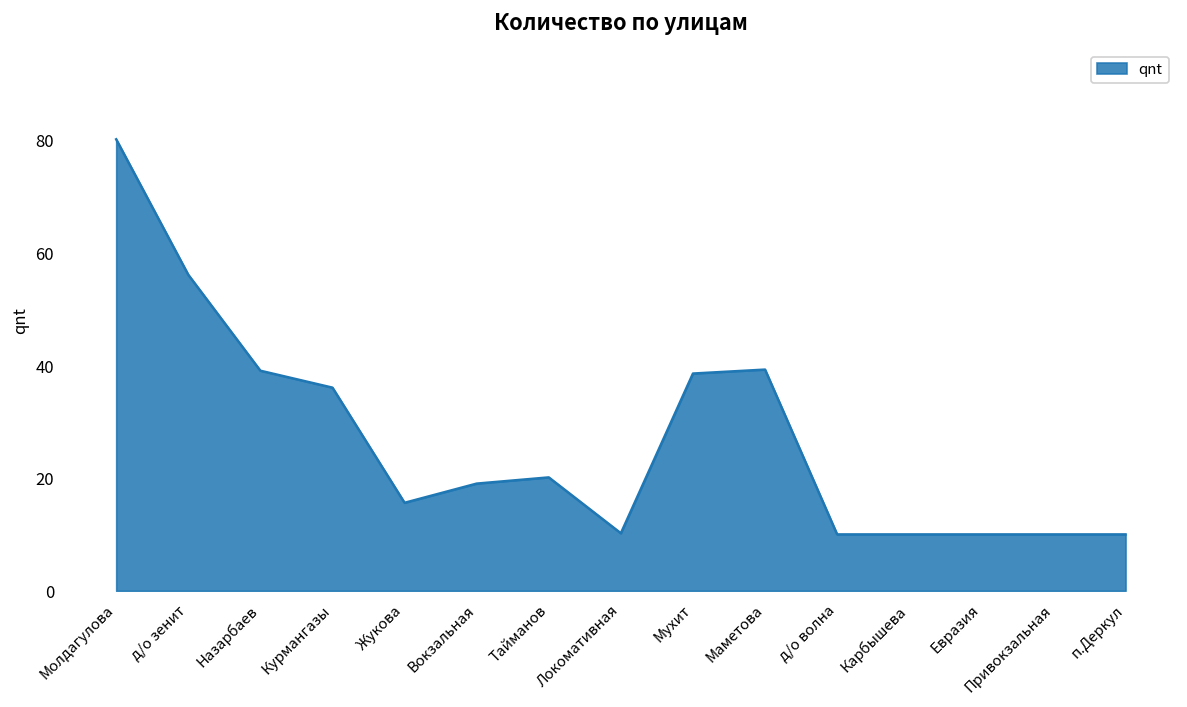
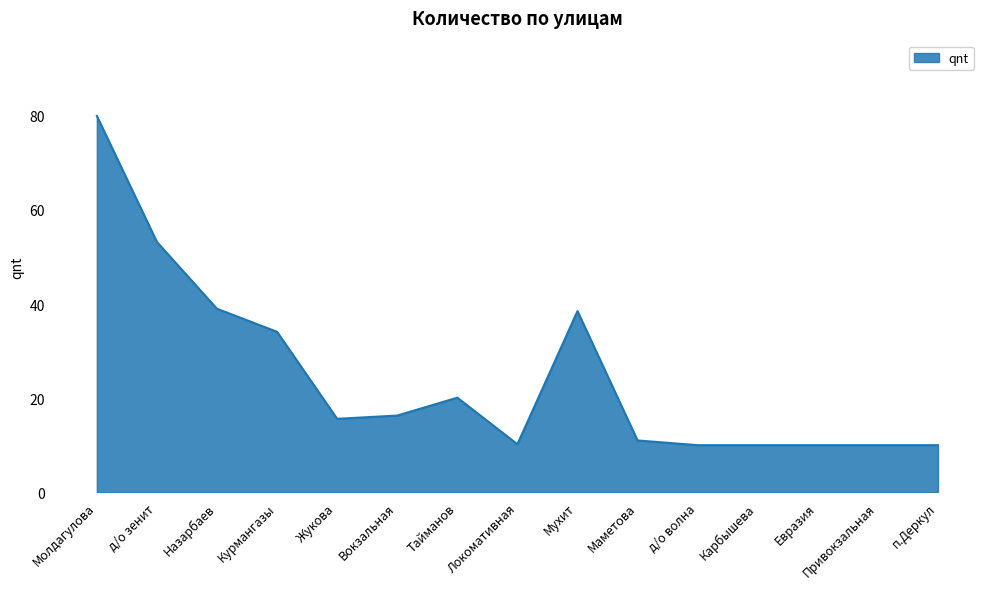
  {
    "Молдагулова": 80,
-   "д/о зенит": 56,
+   "д/о зенит": 53,
    "Назарбаев": 39,
-   "Курмангазы": 36,
+   "Курмангазы": 34,
    "Жукова": 16,
-   "Вокзальная": 19,
+   "Вокзальная": 16,
    "Тайманов": 20,
    "Локомативная": 10,
    "Мухит": 39,
-   "Маметова": 39,
+   "Маметова": 11,
    "д/о волна": 10,
    "Карбышева": 10,
    "Евразия": 10,
    "Привокзальная": 10,
    "п.Деркул": 10
  }
